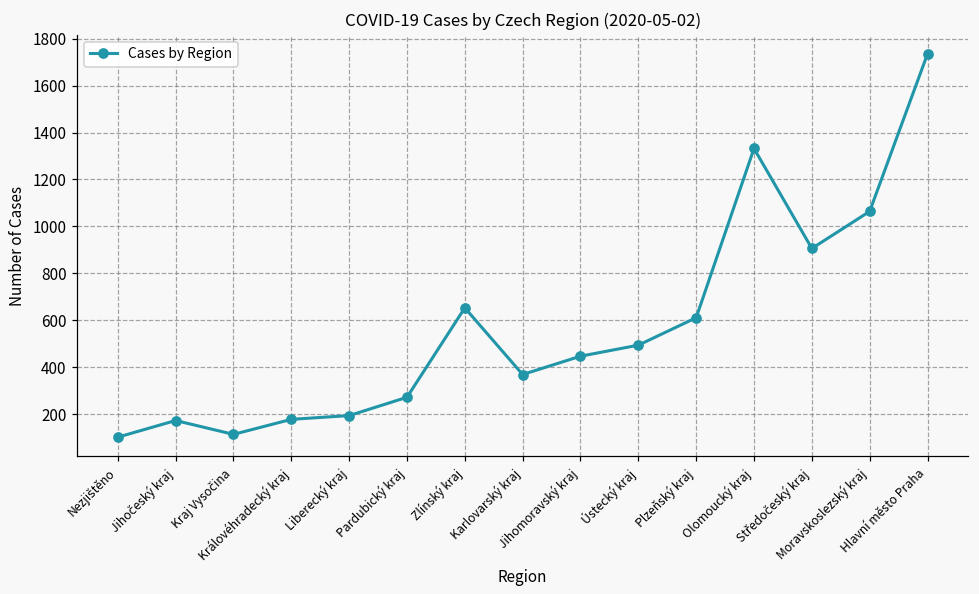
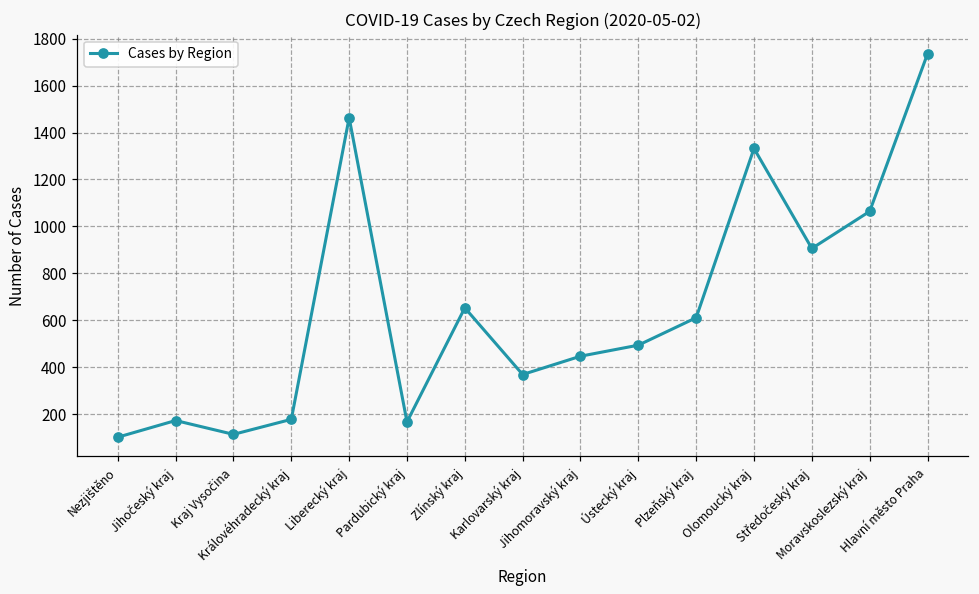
  {
    "Nezjištěno": 100,
    "Jihočeský kraj": 170,
    "Kraj Vysočina": 110,
    "Královéhradecký kraj": 180,
-   "Liberecký kraj": 190,
-   "Pardubický kraj": 270,
+   "Liberecký kraj": 1460,
+   "Pardubický kraj": 170,
    "Zlínský kraj": 650,
    "Karlovarský kraj": 370,
    "Jihomoravský kraj": 450,
    "Ústecký kraj": 490,
    "Plzeňský kraj": 610,
    "Olomoucký kraj": 1330,
    "Středočeský kraj": 910,
    "Moravskoslezský kraj": 1060,
    "Hlavní město Praha": 1740
  }
